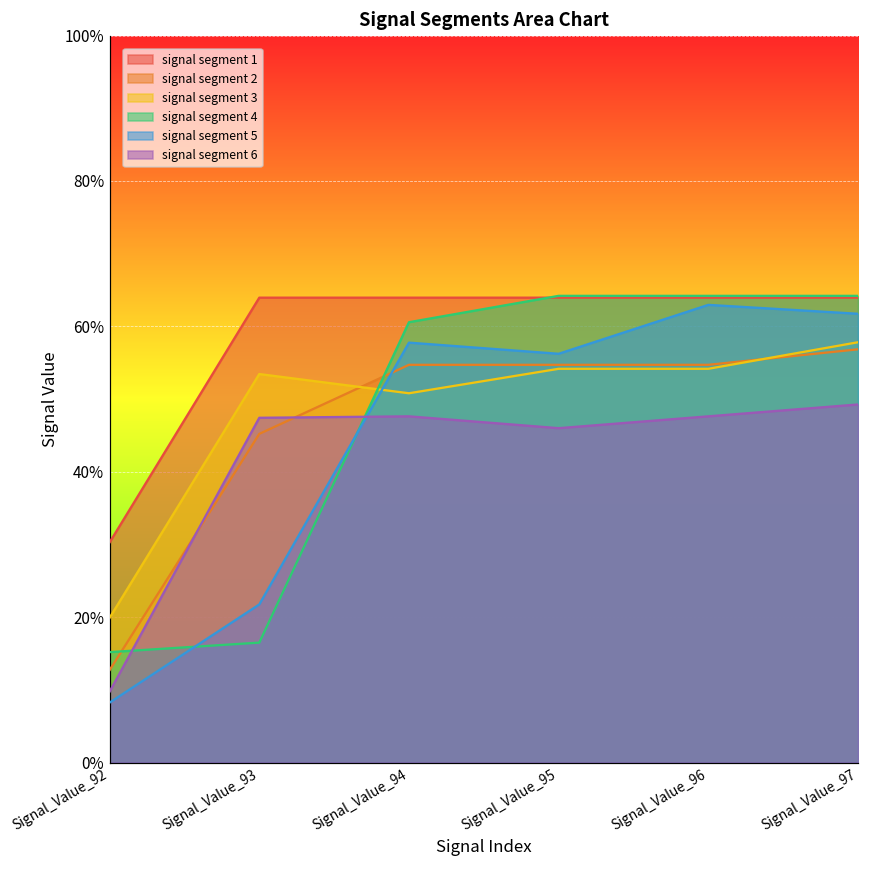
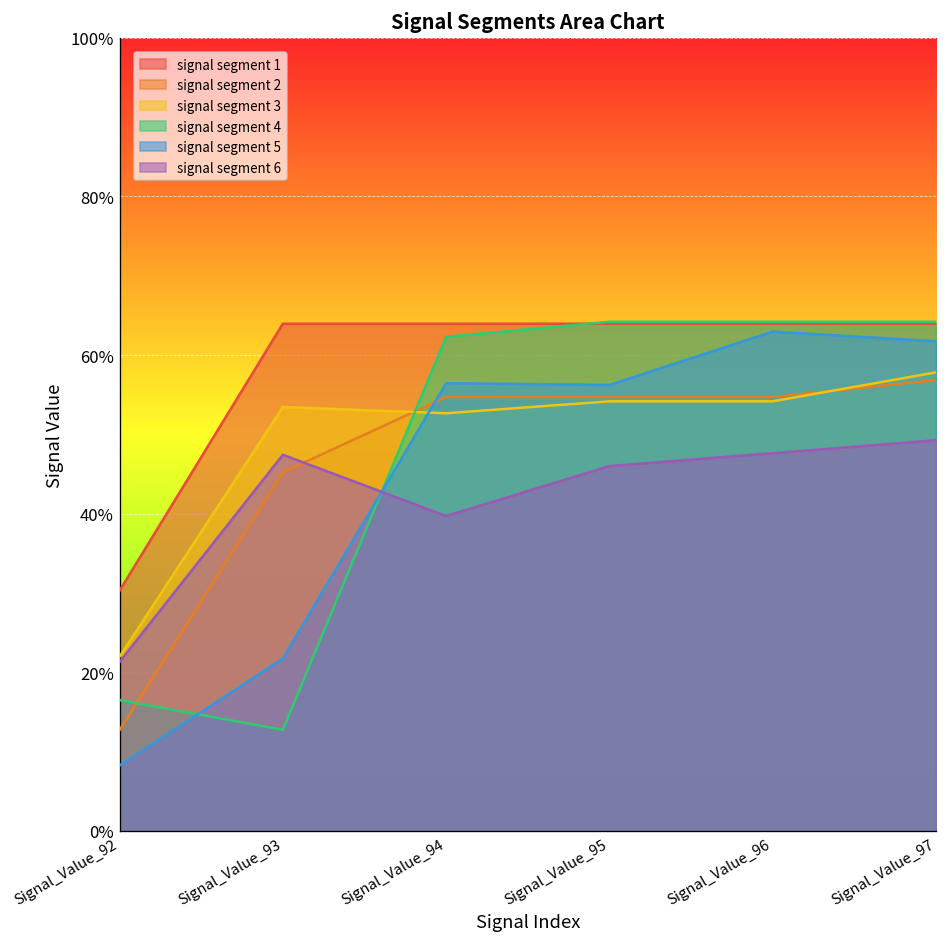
  {
    "signal segment 3": {
-     "Signal_Value_92": "20%",
+     "Signal_Value_92": "22%",
      "Signal_Value_93": "53%",
-     "Signal_Value_94": "51%",
+     "Signal_Value_94": "53%",
      "Signal_Value_95": "54%",
      "Signal_Value_96": "54%",
      "Signal_Value_97": "58%"
    },
    "signal segment 4": {
-     "Signal_Value_92": "15%",
-     "Signal_Value_93": "17%",
-     "Signal_Value_94": "61%"
+     "Signal_Value_92": "17%",
+     "Signal_Value_93": "13%",
+     "Signal_Value_94": "62%"
    },
    "signal segment 5": {
      "Signal_Value_92": "8%",
      "Signal_Value_93": "22%",
-     "Signal_Value_94": "58%",
+     "Signal_Value_94": "56%",
      "Signal_Value_95": "56%",
      "Signal_Value_96": "63%",
      "Signal_Value_97": "62%"
    },
    "signal segment 6": {
-     "Signal_Value_92": "10%",
+     "Signal_Value_92": "21%",
      "Signal_Value_93": "47%",
-     "Signal_Value_94": "48%",
+     "Signal_Value_94": "40%",
      "Signal_Value_95": "46%",
      "Signal_Value_96": "48%",
      "Signal_Value_97": "49%"
    }
  }
